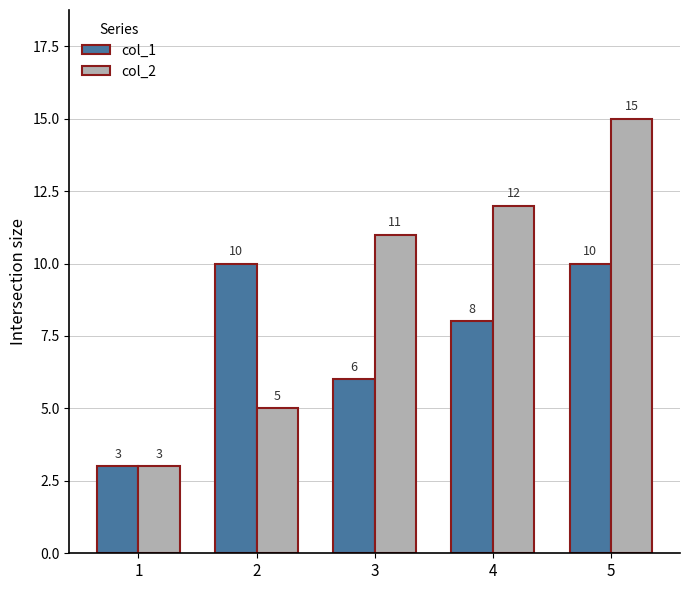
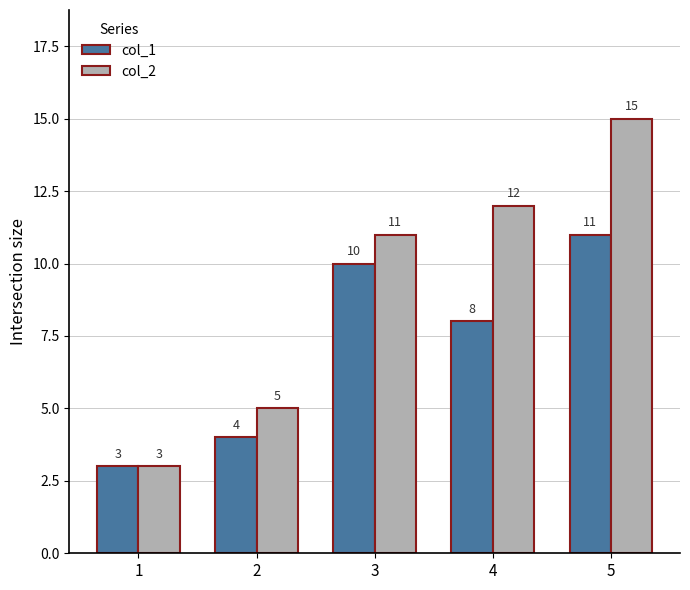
  {
    "col_1": {
      "1": 3,
-     "2": 10,
-     "3": 6,
+     "2": 4,
+     "3": 10,
      "4": 8,
-     "5": 10
+     "5": 11
    },
    "col_2": {
      "1": 3,
      "2": 5,
      "3": 11,
      "4": 12,
      "5": 15
    }
  }
